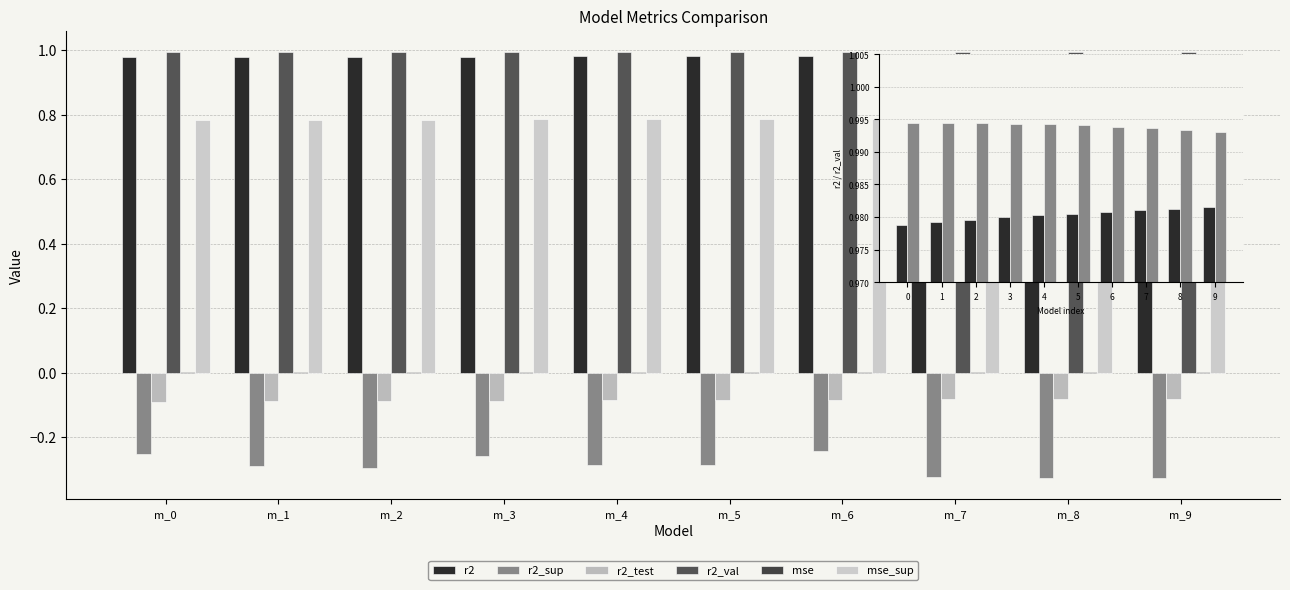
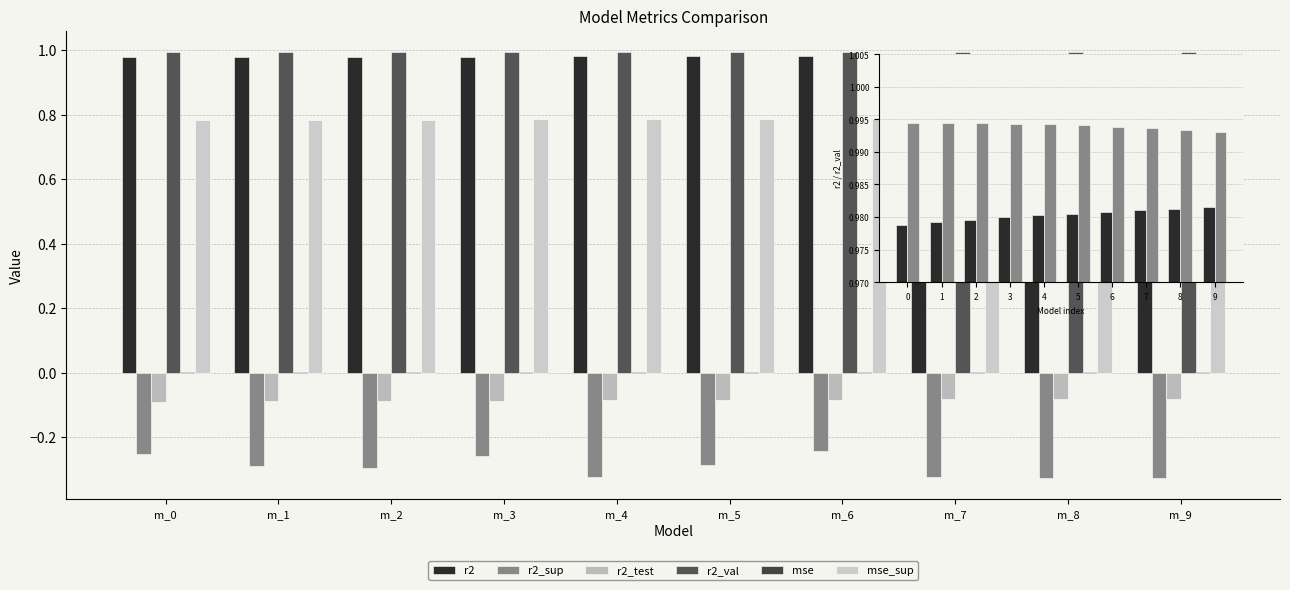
  {
    "Model Metrics Comparison": {
      "r2_sup": {
        "m_0": -0.25,
        "m_1": -0.29,
        "m_2": -0.29,
        "m_3": -0.26,
-       "m_4": -0.29,
+       "m_4": -0.32,
        "m_5": -0.29,
        "m_6": -0.24,
        "m_7": -0.33,
        "m_8": -0.33,
        "m_9": -0.33
      }
    }
  }
